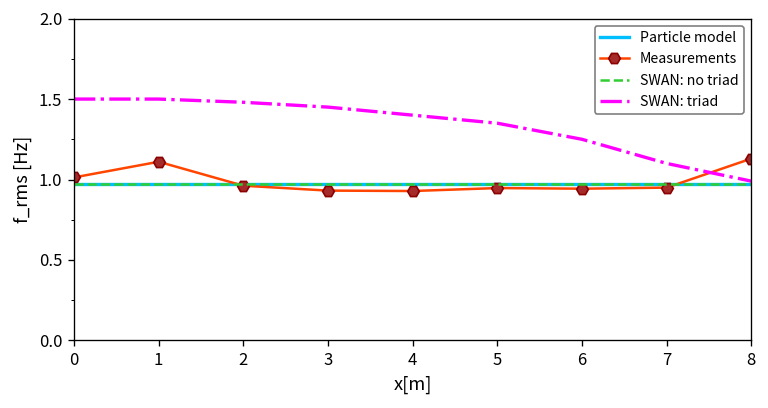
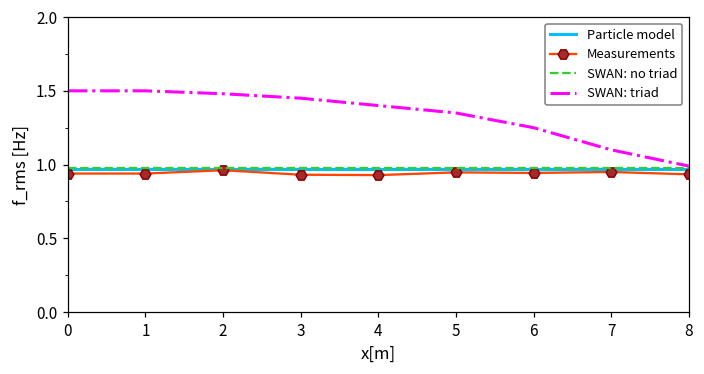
  {
    "Measurements": {
-     "0": 1.01,
-     "1": 1.11,
+     "0": 0.94,
+     "1": 0.94,
      "3": 0.93,
      "4": 0.93,
      "5": 0.95,
      "6": 0.94,
      "7": 0.95,
-     "8": 1.13
+     "8": 0.93
    },
    "SWAN: triad": {
      "0": 1.50,
      "1": 1.50,
      "2": 1.48,
      "3": 1.45,
      "4": 1.40,
      "5": 1.35,
      "6": 1.25,
      "7": 1.10
    }
  }
